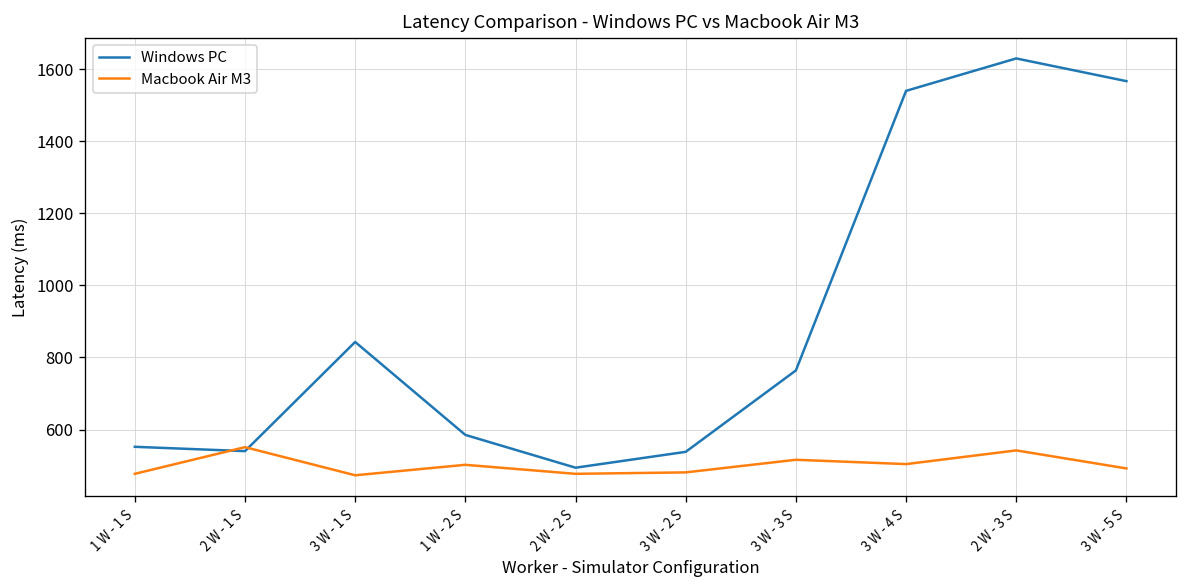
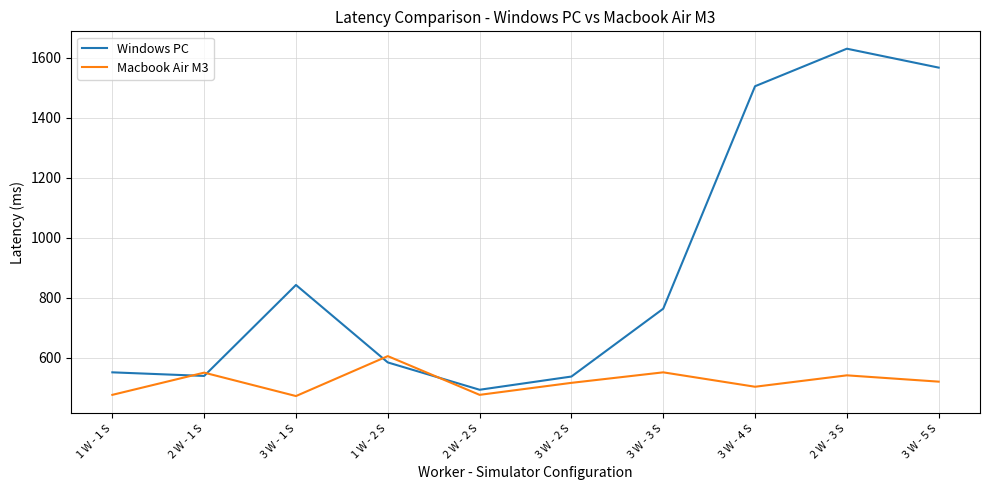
  {
    "Windows PC": {
      "1 W - 1 S": 550,
      "2 W - 1 S": 540,
      "3 W - 1 S": 840,
      "1 W - 2 S": 590,
      "2 W - 2 S": 490,
      "3 W - 2 S": 540,
      "3 W - 3 S": 760,
-     "3 W - 4 S": 1540,
+     "3 W - 4 S": 1510,
      "2 W - 3 S": 1630,
      "3 W - 5 S": 1570
    },
    "Macbook Air M3": {
      "1 W - 1 S": 480,
      "2 W - 1 S": 550,
      "3 W - 1 S": 470,
-     "1 W - 2 S": 500,
+     "1 W - 2 S": 610,
      "2 W - 2 S": 480,
-     "3 W - 2 S": 480,
-     "3 W - 3 S": 520,
+     "3 W - 2 S": 520,
+     "3 W - 3 S": 550,
      "3 W - 4 S": 500,
      "2 W - 3 S": 540,
-     "3 W - 5 S": 490
+     "3 W - 5 S": 520
    }
  }
